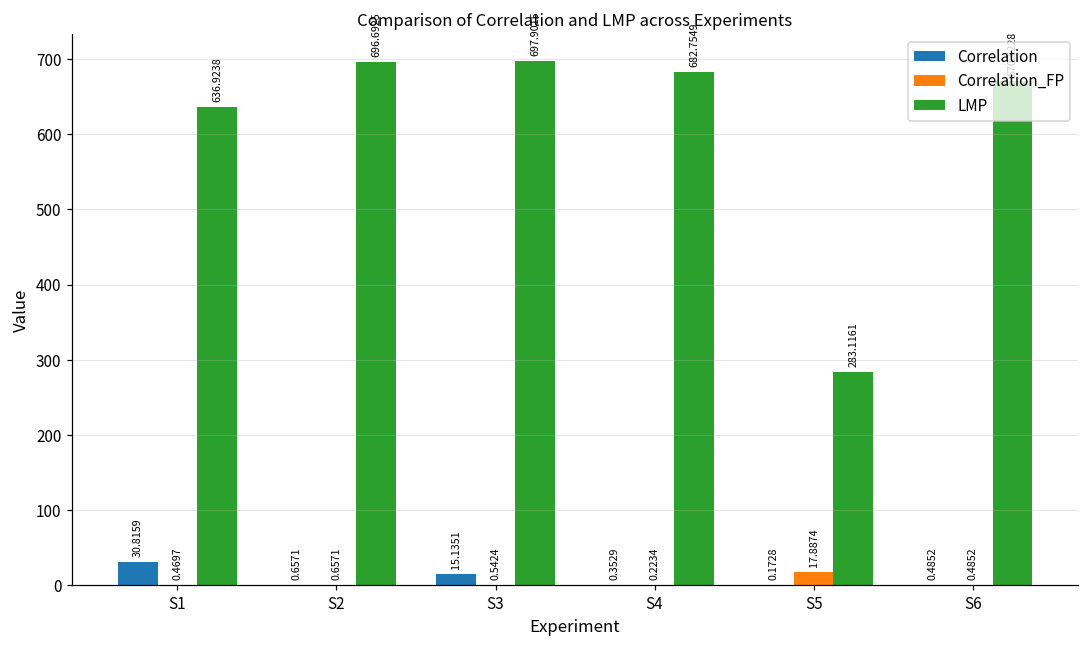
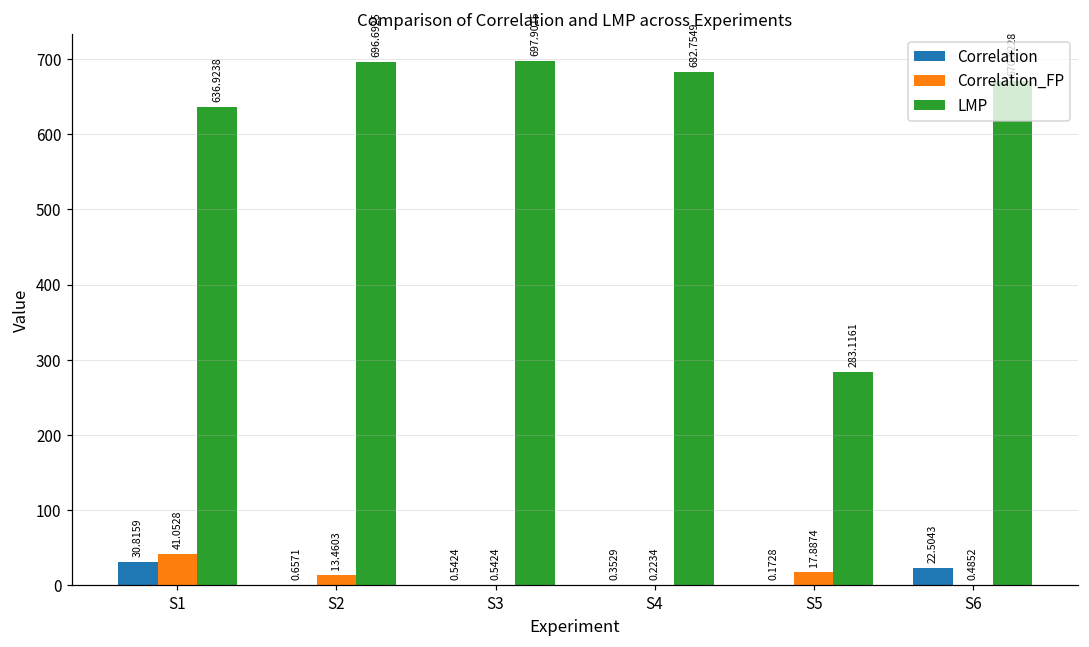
  {
    "Correlation": {
      "S1": 30.8159,
      "S2": 0.6571,
-     "S3": 15.1351,
+     "S3": 0.5424,
      "S4": 0.3529,
      "S5": 0.1728,
-     "S6": 0.4852
+     "S6": 22.5043
    },
    "Correlation_FP": {
-     "S1": 0.4697,
-     "S2": 0.6571,
+     "S1": 41.0528,
+     "S2": 13.4603,
      "S3": 0.5424,
      "S4": 0.2234,
      "S5": 17.8874,
      "S6": 0.4852
    },
    "LMP": {
      "S1": 636.9238,
      "S2": 696.6925,
      "S3": 697.9015,
      "S4": 682.7549,
      "S5": 283.1161
    }
  }
